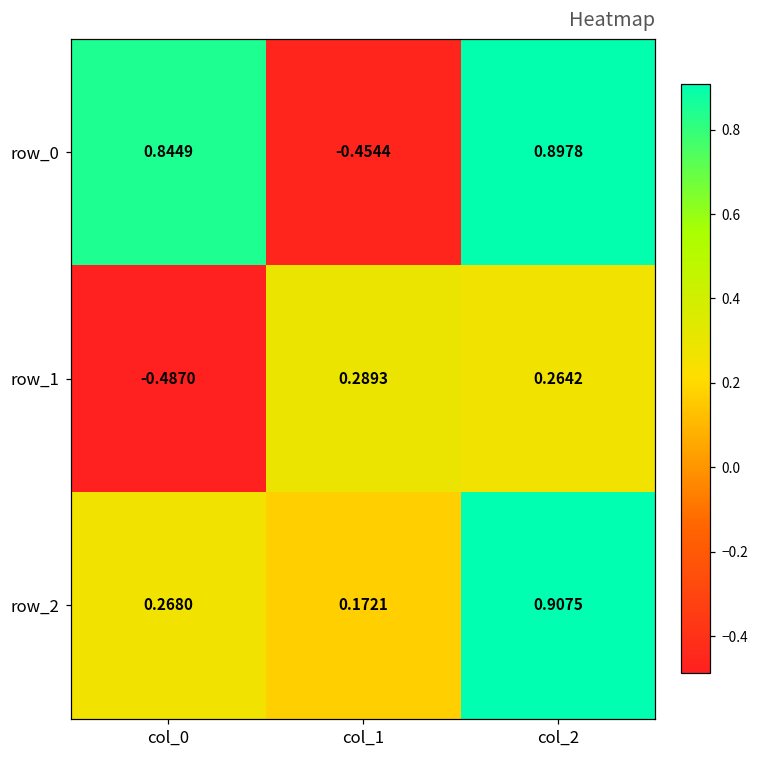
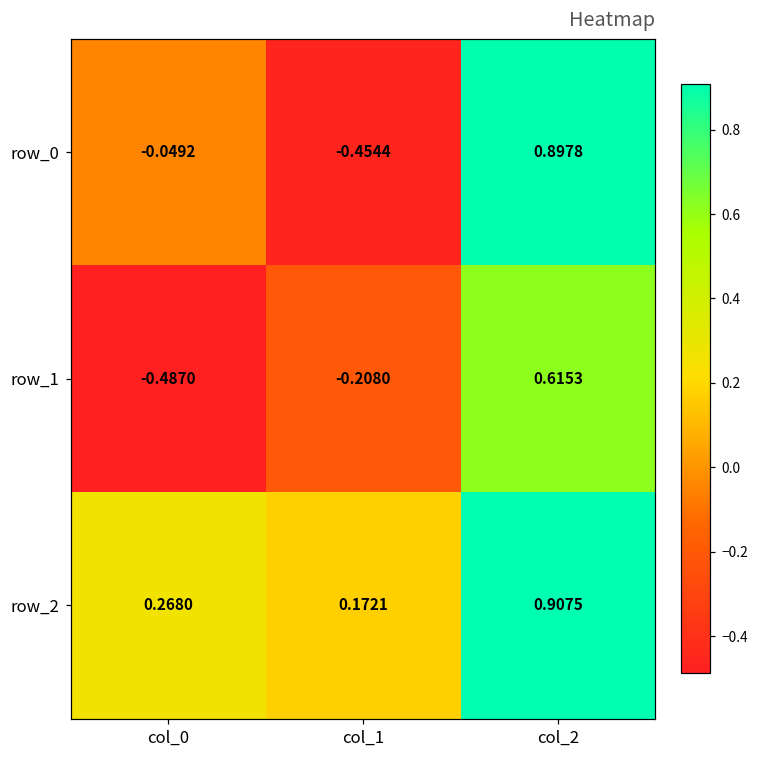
  {
    "row_0": {
-     "col_0": 0.8449,
+     "col_0": -0.0492,
      "col_1": -0.4544,
      "col_2": 0.8978
    },
    "row_1": {
      "col_0": -0.4870,
-     "col_1": 0.2893,
-     "col_2": 0.2642
+     "col_1": -0.2080,
+     "col_2": 0.6153
    },
    "row_2": {
      "col_0": 0.2680,
      "col_1": 0.1721,
      "col_2": 0.9075
    }
  }
